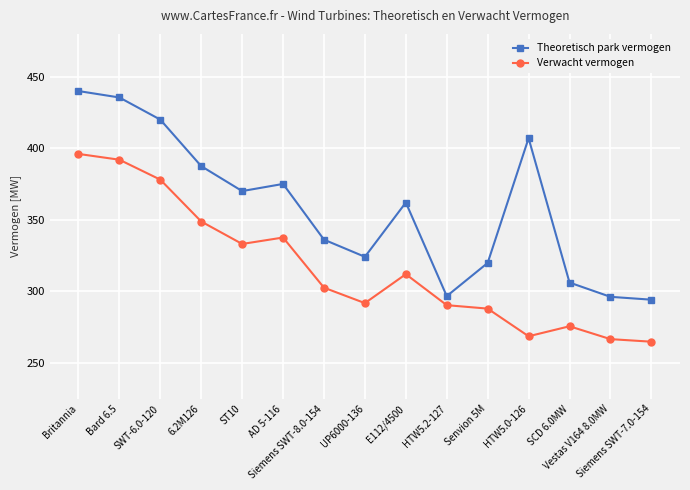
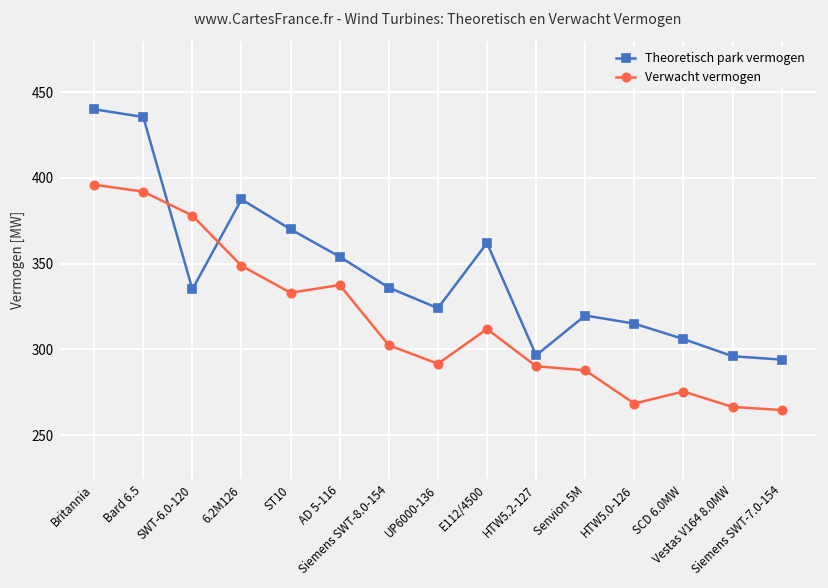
  {
    "Theoretisch park vermogen": {
      "Britannia": 440,
      "Bard 6.5": 436,
-     "SWT-6.0-120": 420,
+     "SWT-6.0-120": 335,
      "6.2M126": 387,
      "ST10": 370,
-     "AD 5-116": 375,
+     "AD 5-116": 354,
      "Siemens SWT-8.0-154": 336,
      "UP6000-136": 324,
      "E112/4500": 362,
      "HTW5.2-127": 297,
      "Senvion 5M": 320,
-     "HTW5.0-126": 407,
+     "HTW5.0-126": 315,
      "SCD 6.0MW": 306,
      "Vestas V164 8.0MW": 296,
      "Siemens SWT-7.0-154": 294
    },
    "Verwacht vermogen": {
      "Britannia": 396,
      "Bard 6.5": 392,
      "SWT-6.0-120": 378,
      "6.2M126": 349,
      "ST10": 333,
      "AD 5-116": 338,
      "Siemens SWT-8.0-154": 302,
      "UP6000-136": 292,
      "E112/4500": 312,
      "HTW5.2-127": 290,
      "Senvion 5M": 288,
      "HTW5.0-126": 268,
      "SCD 6.0MW": 275,
      "Vestas V164 8.0MW": 266,
      "Siemens SWT-7.0-154": 265
    }
  }
